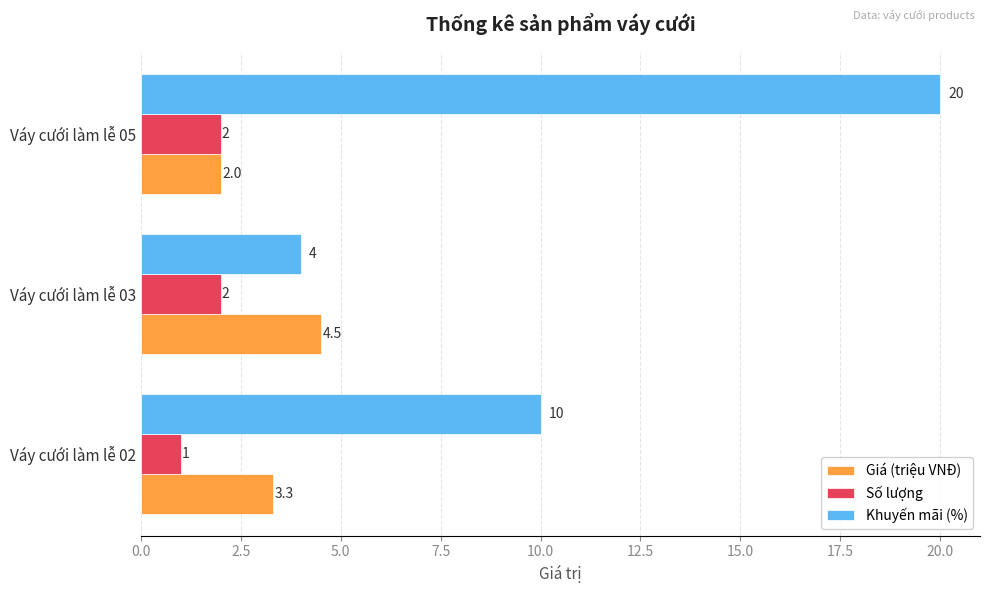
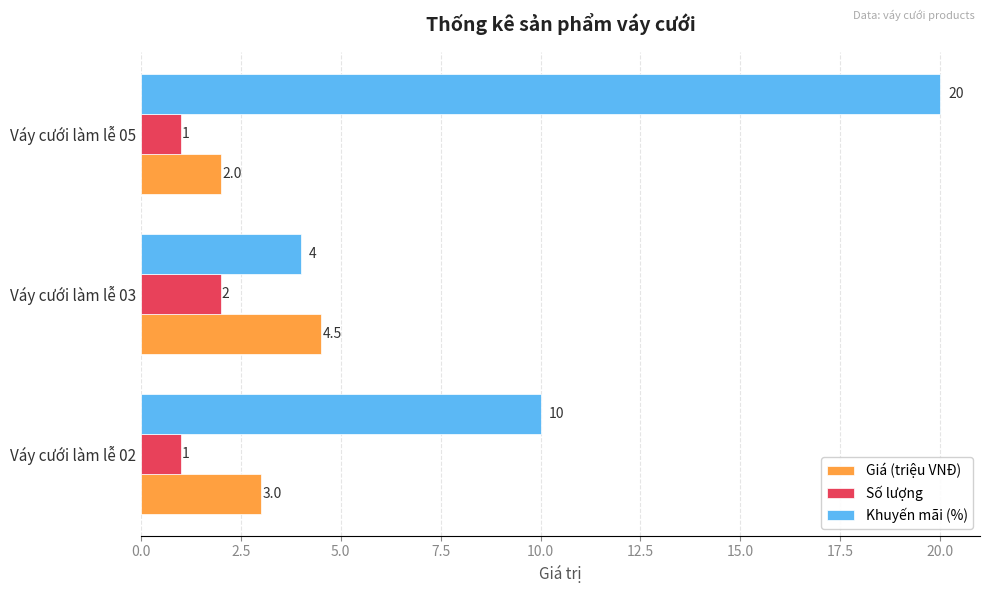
  {
    "Giá (triệu VNĐ)": {
      "Váy cưới làm lễ 05": 2.0,
      "Váy cưới làm lễ 03": 4.5,
-     "Váy cưới làm lễ 02": 3.3
+     "Váy cưới làm lễ 02": 3.0
    },
    "Số lượng": {
-     "Váy cưới làm lễ 05": 2,
+     "Váy cưới làm lễ 05": 1,
      "Váy cưới làm lễ 03": 2,
      "Váy cưới làm lễ 02": 1
    },
    "Khuyến mãi (%)": {
      "Váy cưới làm lễ 05": 20,
      "Váy cưới làm lễ 03": 4,
      "Váy cưới làm lễ 02": 10
    }
  }
